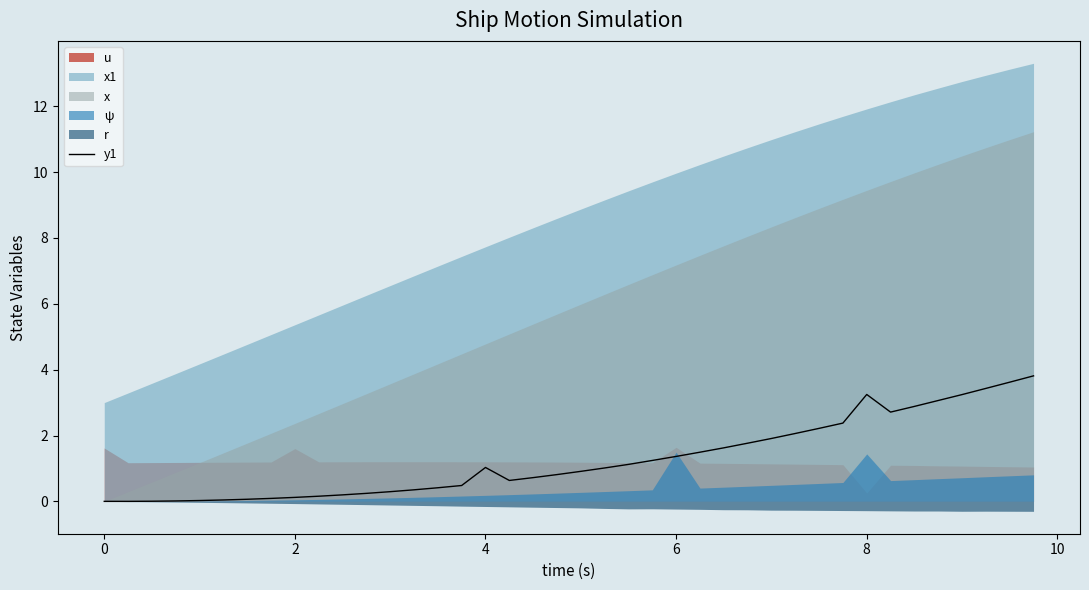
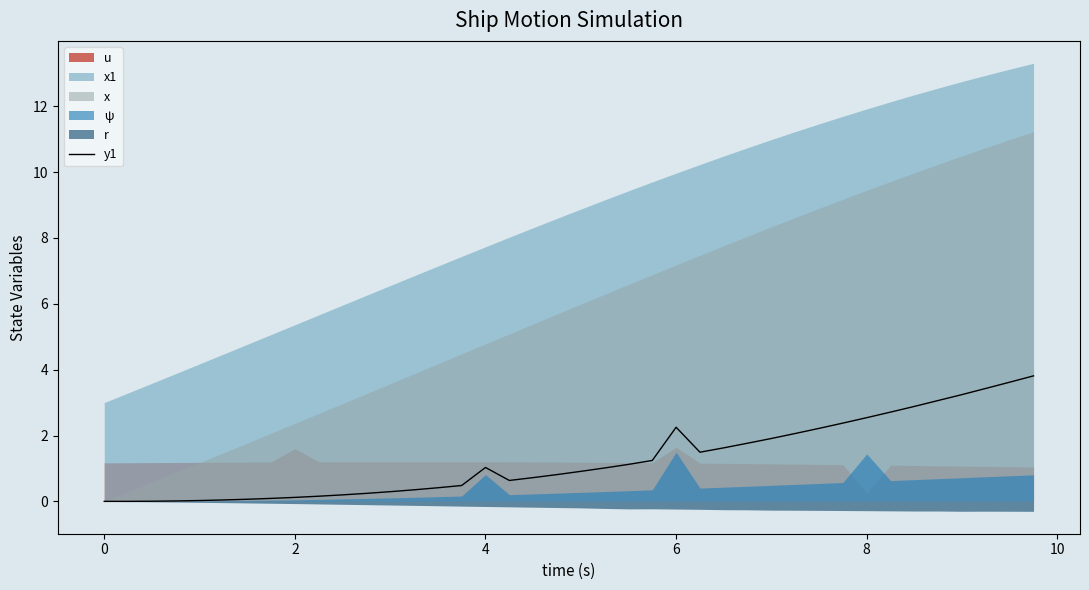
  {
    "u": {
-     "0": 1.6,
+     "0": 1.2,
      "2": 1.6,
      "4": 1.2,
      "6": 1.6,
      "8": 0.3
    },
    "y1": {
      "4": 1.0,
-     "6": 1.4,
-     "8": 3.2
+     "6": 2.3,
+     "8": 2.5
    },
    "ψ": {
-     "4": 0.2,
+     "4": 0.8,
      "6": 1.5,
      "8": 1.4
    }
  }
